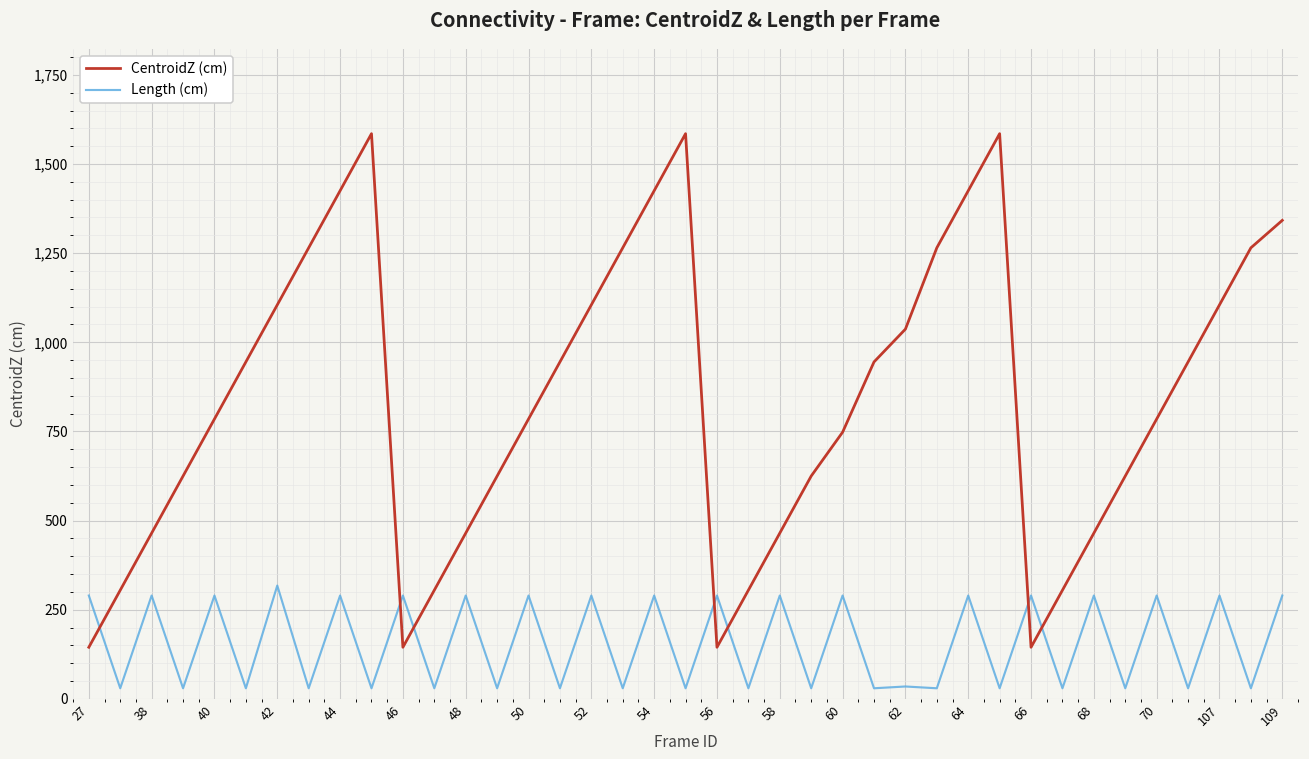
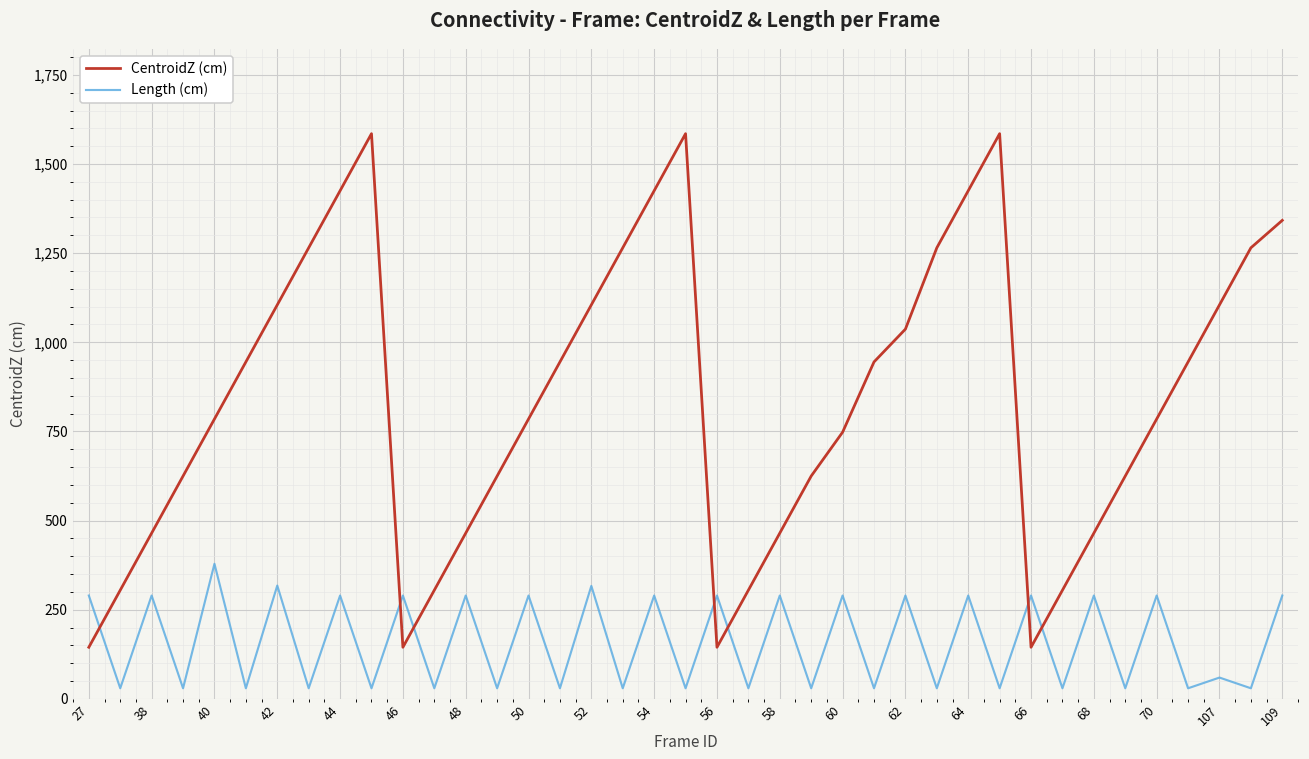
  {
    "CentroidZ (cm)": {
      "27": "150",
      "38": "470",
      "40": "790",
      "42": "1,110",
      "44": "1,430",
      "46": "150",
      "48": "470",
      "50": "790",
      "52": "1,110",
      "54": "1,430",
      "56": "150",
      "58": "470",
      "60": "750",
      "62": "1,040",
      "64": "1,430",
      "66": "150",
      "68": "470",
      "70": "790",
      "107": "1,110",
      "109": "1,340"
    },
    "Length (cm)": {
      "27": "290",
      "38": "290",
-     "40": "290",
+     "40": "380",
      "42": "320",
      "44": "290",
      "46": "290",
      "48": "290",
      "50": "290",
-     "52": "290",
+     "52": "320",
      "54": "290",
      "56": "290",
      "58": "290",
      "60": "290",
-     "62": "40",
+     "62": "290",
      "64": "290",
      "66": "290",
      "68": "290",
      "70": "290",
-     "107": "290",
+     "107": "60",
      "109": "290"
    }
  }
